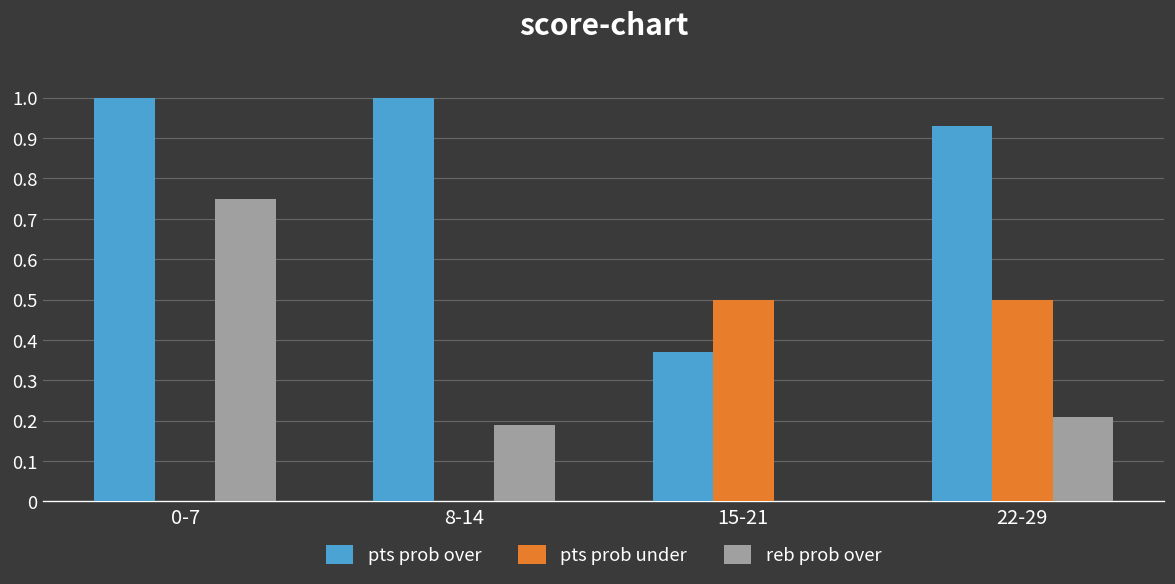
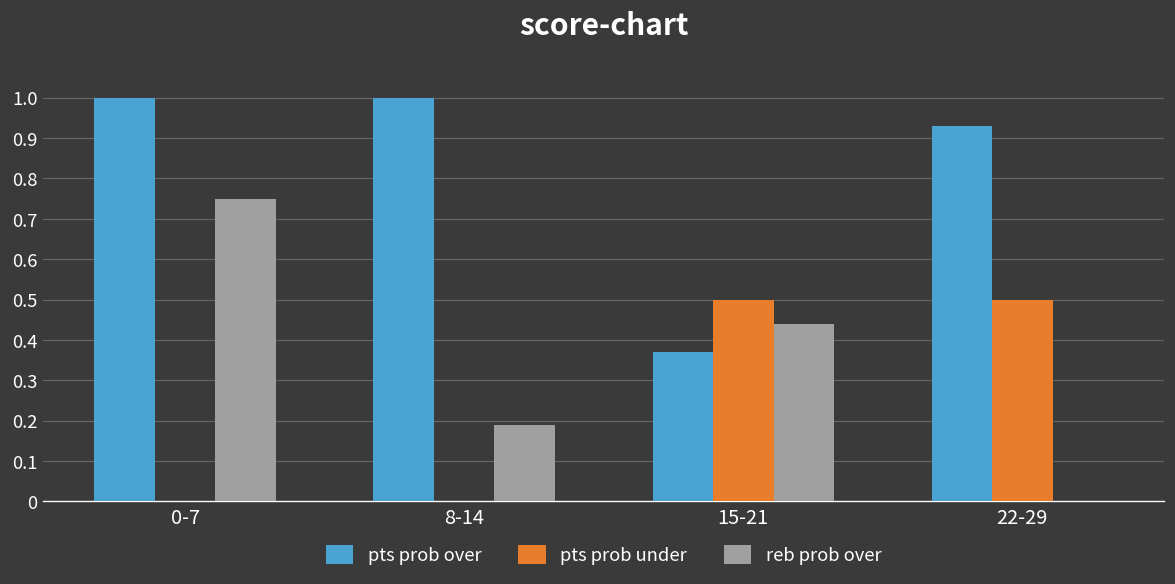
  {
    "pts prob over": {
      "0-7": 1.00,
      "8-14": 1.00,
      "15-21": 0.37,
      "22-29": 0.93
    },
    "pts prob under": {
      "0-7": 0.00,
      "8-14": 0.00,
      "15-21": 0.50,
      "22-29": 0.50
    },
    "reb prob over": {
      "0-7": 0.75,
      "8-14": 0.19,
-     "15-21": 0.00,
-     "22-29": 0.21
+     "15-21": 0.44,
+     "22-29": 0.00
    }
  }
